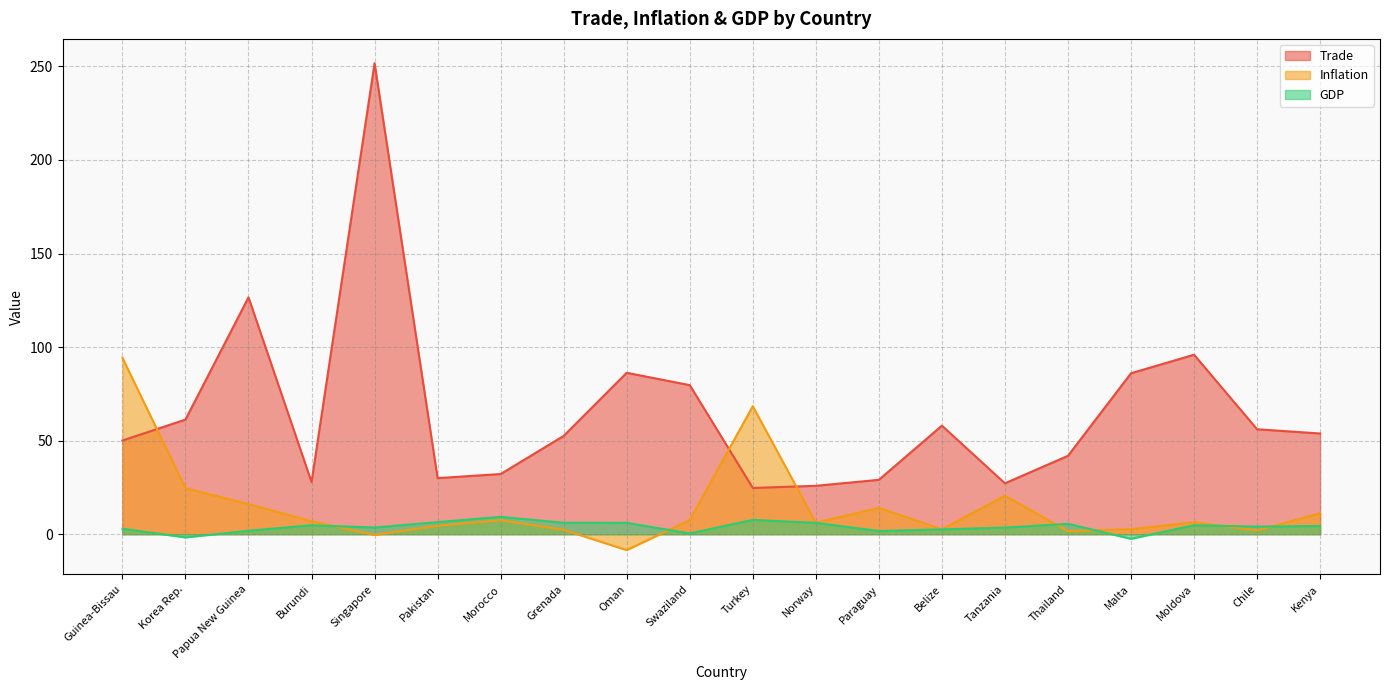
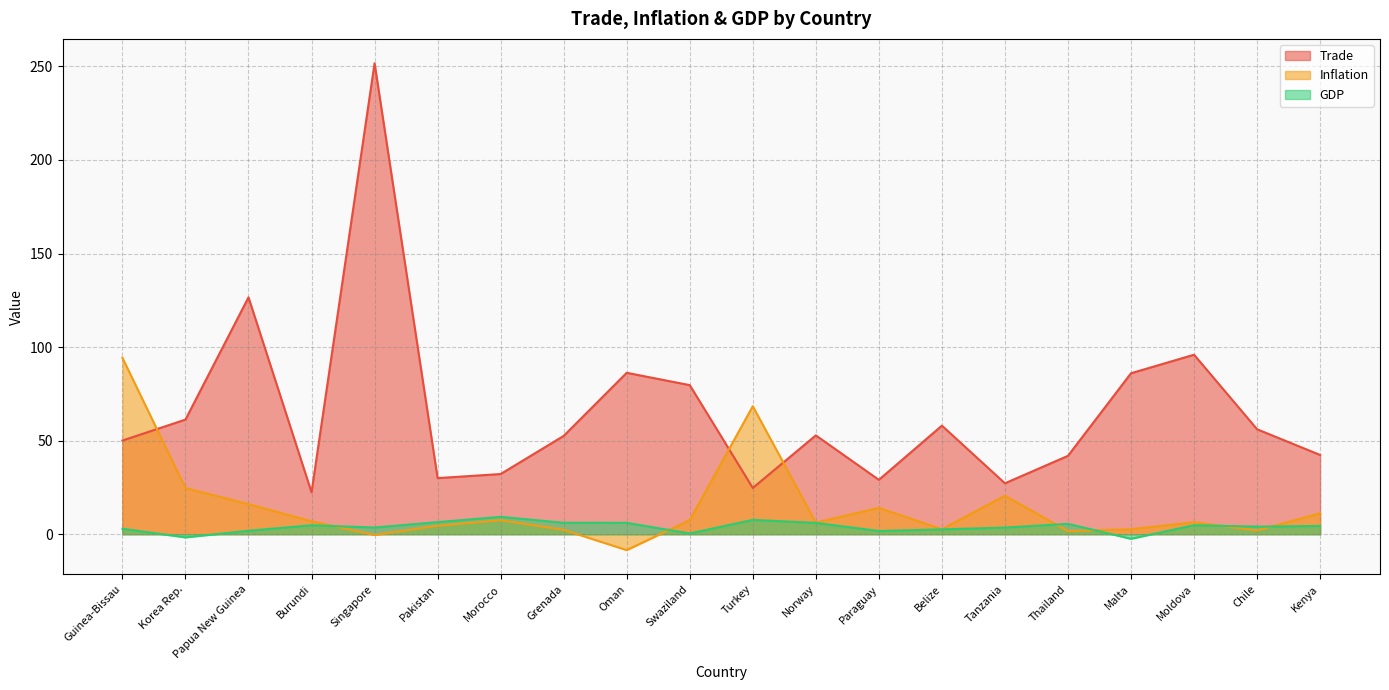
  {
    "Trade": {
      "Guinea-Bissau": 50,
      "Korea Rep.": 61,
      "Papua New Guinea": 127,
-     "Burundi": 28,
+     "Burundi": 22,
      "Singapore": 252,
      "Pakistan": 30,
      "Morocco": 32,
      "Grenada": 53,
      "Oman": 86,
      "Swaziland": 80,
      "Turkey": 25,
-     "Norway": 26,
+     "Norway": 53,
      "Paraguay": 29,
      "Belize": 58,
      "Tanzania": 27,
      "Thailand": 42,
      "Malta": 86,
      "Moldova": 96,
      "Chile": 56,
-     "Kenya": 54
+     "Kenya": 42
    }
  }
